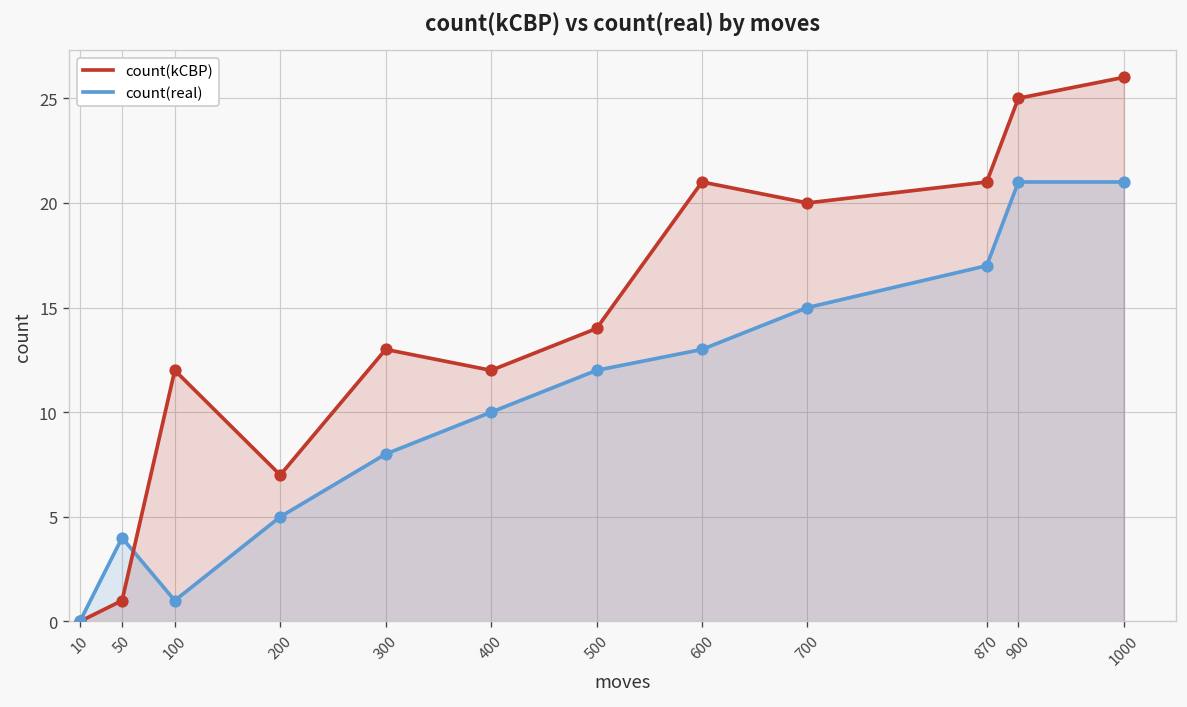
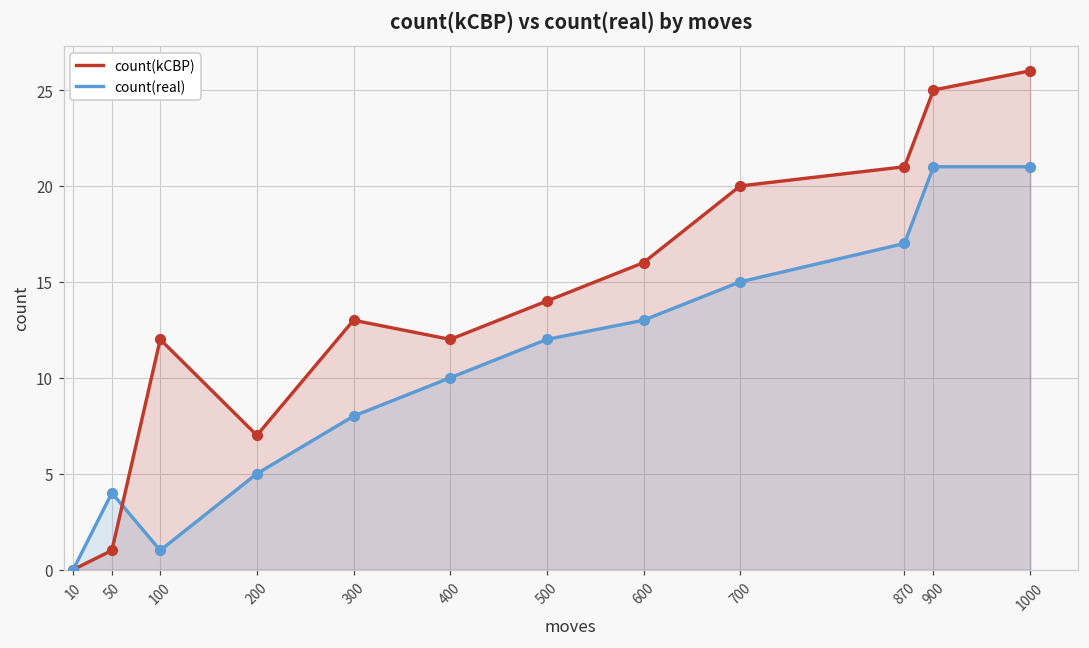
  {
    "count(kCBP)": {
      "50": 1,
      "100": 12,
      "200": 7,
      "300": 13,
      "400": 12,
      "500": 14,
-     "600": 21,
+     "600": 16,
      "700": 20,
      "870": 21,
      "900": 25,
      "1000": 26
    },
    "count(real)": {
      "50": 4,
      "100": 1,
      "200": 5,
      "300": 8,
      "400": 10,
      "500": 12,
      "600": 13,
      "700": 15,
      "870": 17,
      "900": 21,
      "1000": 21
    }
  }
